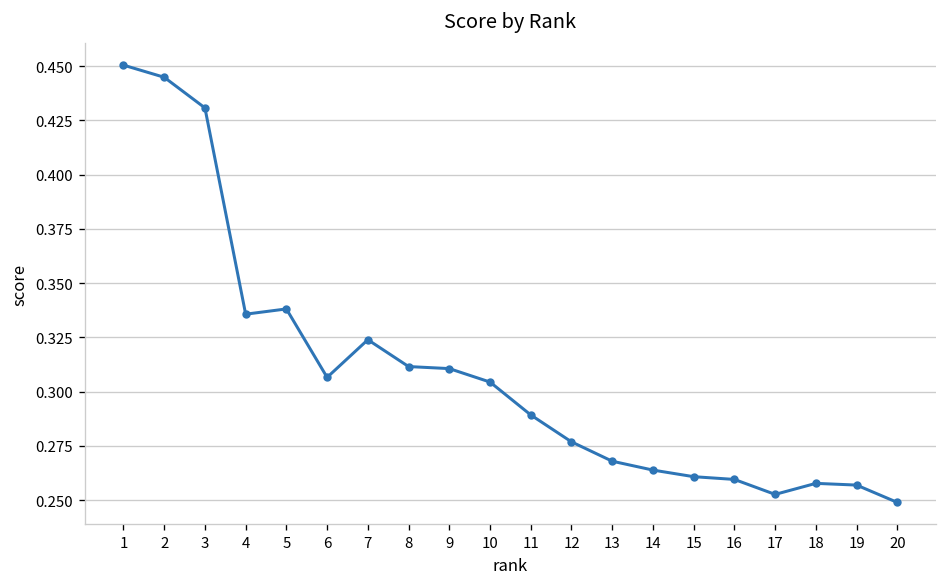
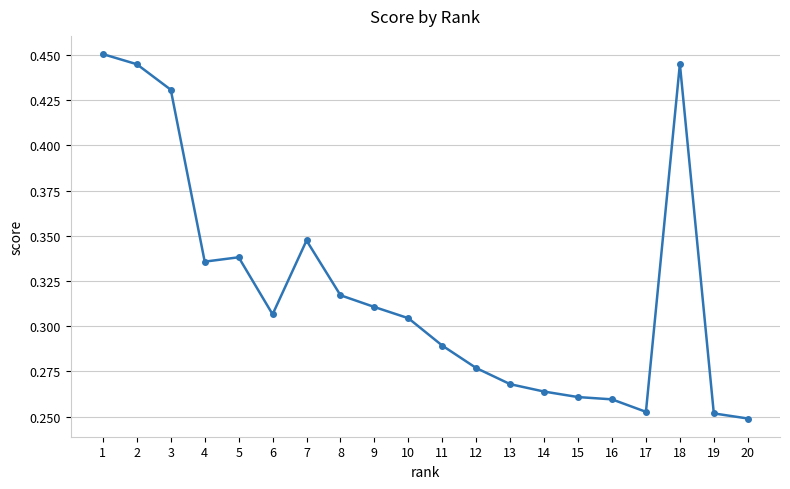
  {
    "1": 0.450,
    "2": 0.445,
    "3": 0.431,
    "4": 0.336,
    "5": 0.338,
    "6": 0.307,
-   "7": 0.324,
-   "8": 0.312,
+   "7": 0.347,
+   "8": 0.317,
    "9": 0.311,
    "10": 0.304,
    "11": 0.289,
    "12": 0.277,
    "13": 0.268,
    "14": 0.264,
    "15": 0.261,
    "16": 0.260,
    "17": 0.253,
-   "18": 0.258,
-   "19": 0.257,
+   "18": 0.445,
+   "19": 0.252,
    "20": 0.249
  }
